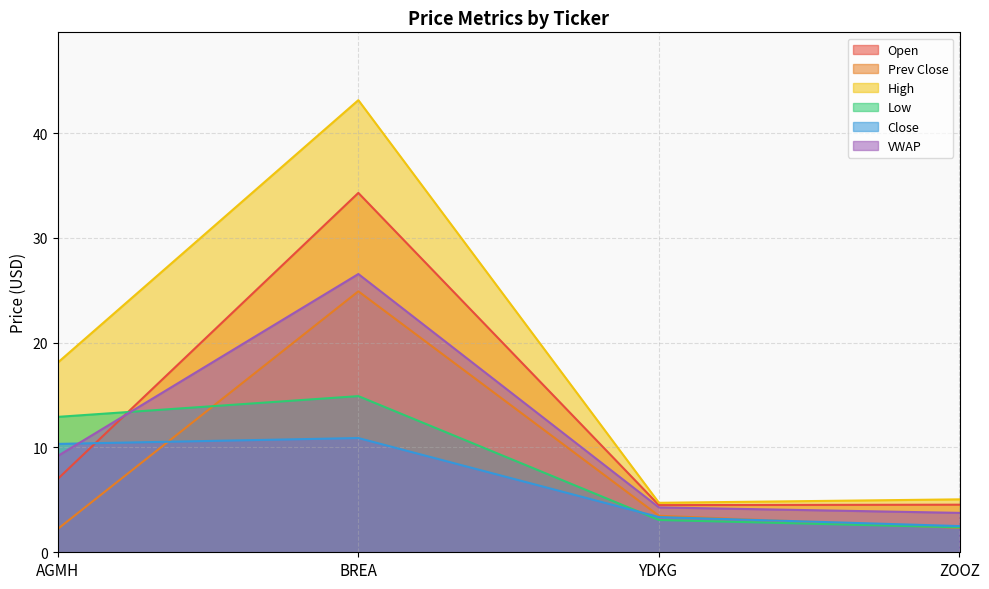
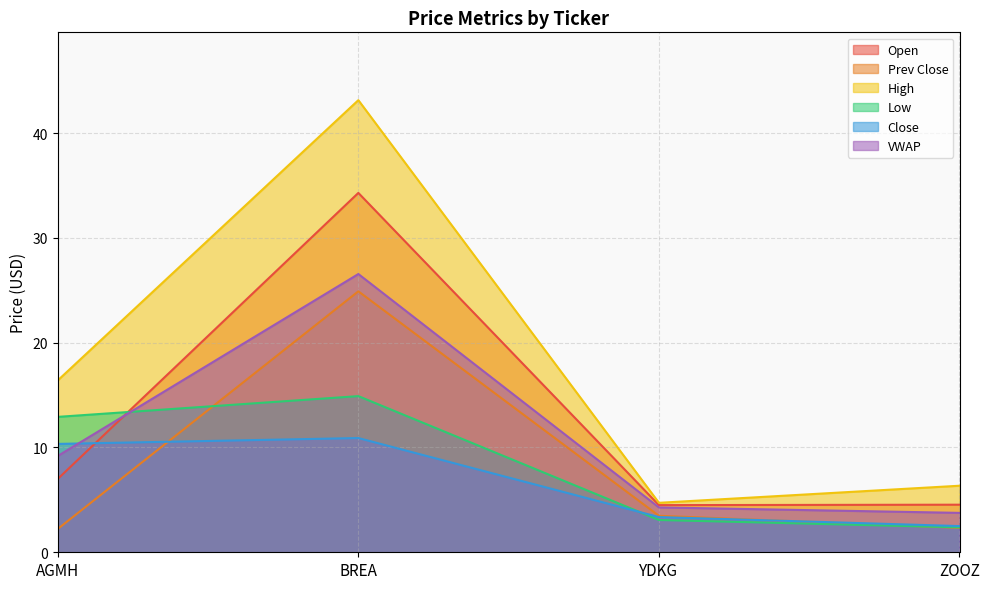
  {
    "High": {
-     "AGMH": 18.1,
+     "AGMH": 16.4,
      "BREA": 43.1,
-     "ZOOZ": 5.1
+     "ZOOZ": 6.4
    },
    "Low": {
      "AGMH": 12.9,
      "BREA": 14.9,
      "YDKG": 3.1
    },
    "Close": {
      "AGMH": 10.3,
      "BREA": 10.9
    },
    "VWAP": {
      "AGMH": 9.2,
      "BREA": 26.6,
      "ZOOZ": 3.8
    }
  }
